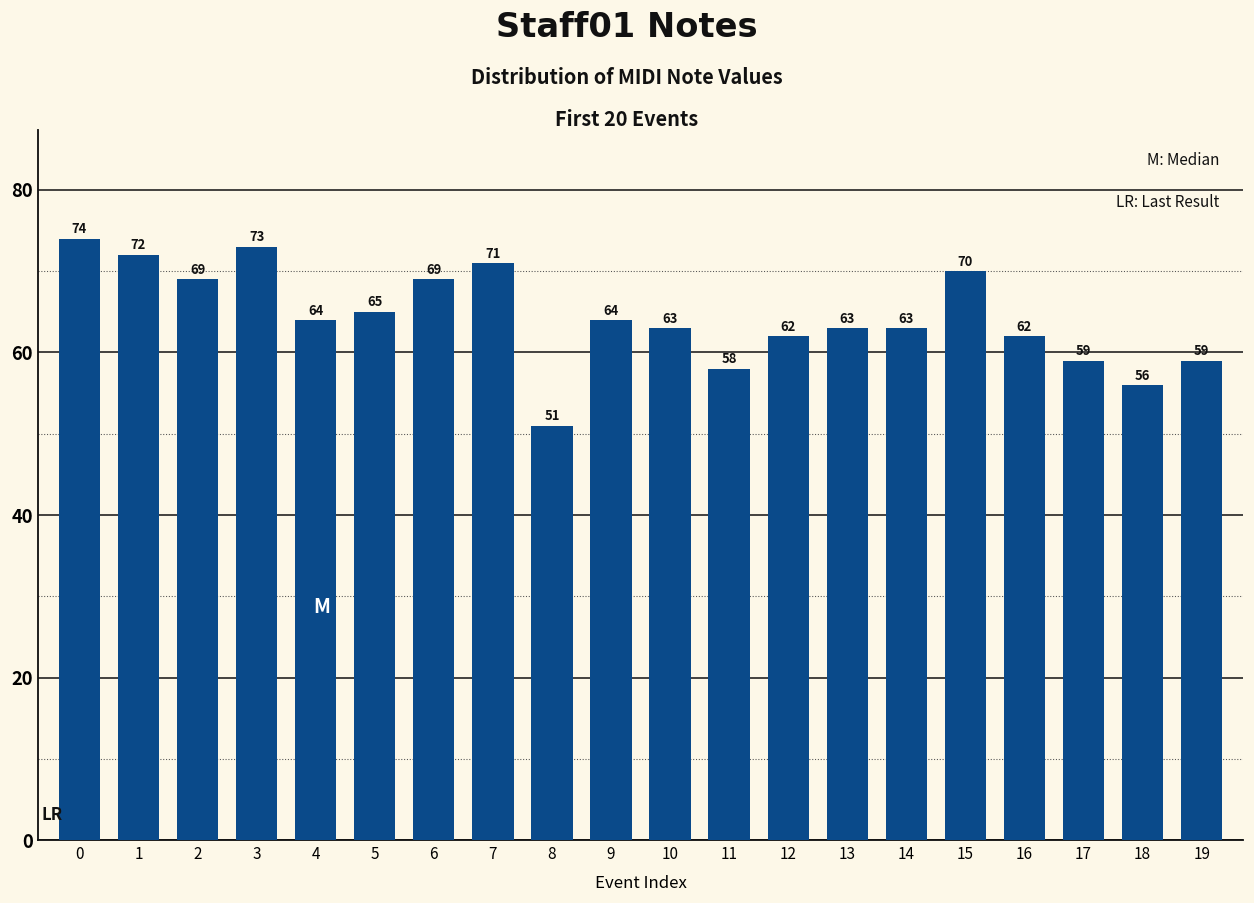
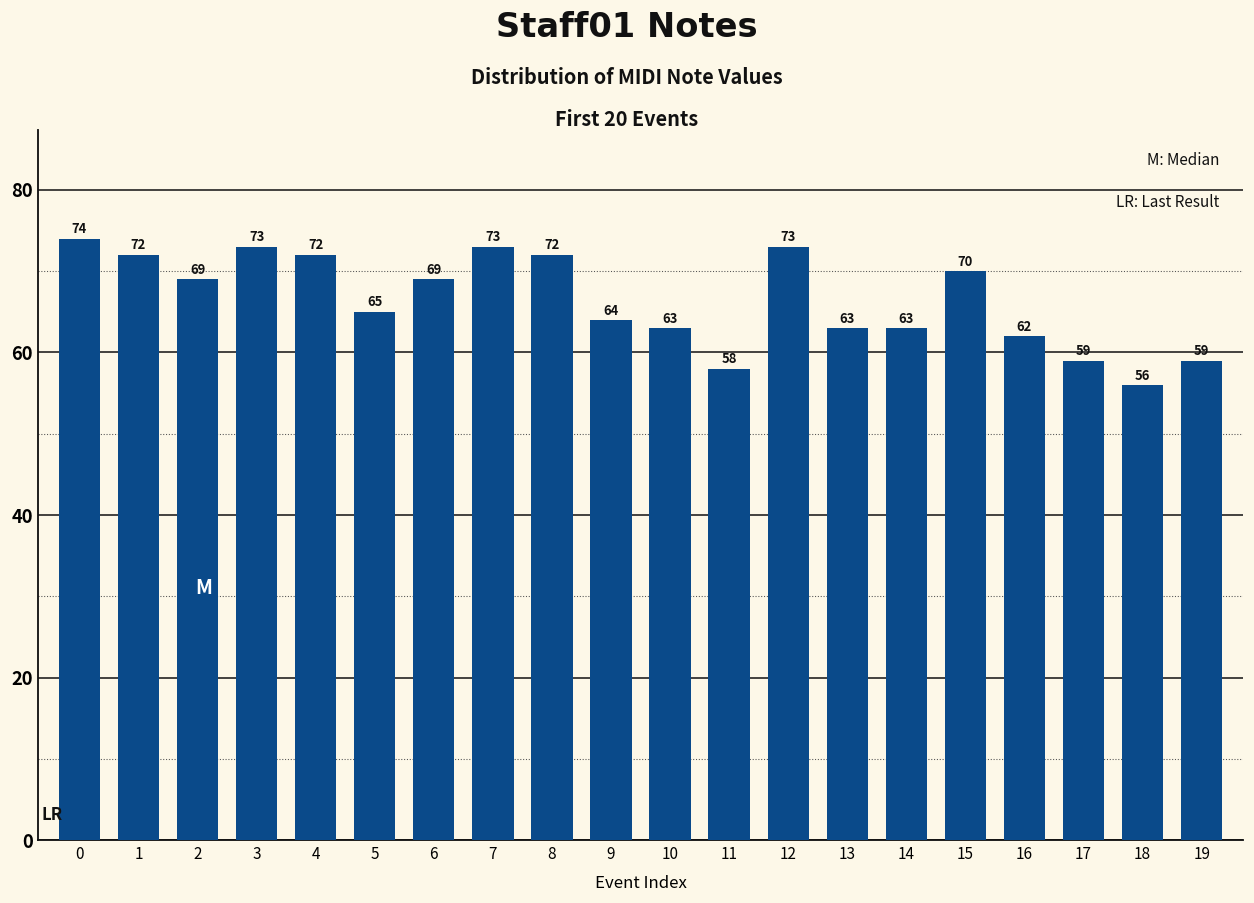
  {
    "0": 74,
    "1": 72,
    "2": 69,
    "3": 73,
-   "4": 64,
+   "4": 72,
    "5": 65,
    "6": 69,
-   "7": 71,
-   "8": 51,
+   "7": 73,
+   "8": 72,
    "9": 64,
    "10": 63,
    "11": 58,
-   "12": 62,
+   "12": 73,
    "13": 63,
    "14": 63,
    "15": 70,
    "16": 62,
    "17": 59,
    "18": 56,
    "19": 59
  }
